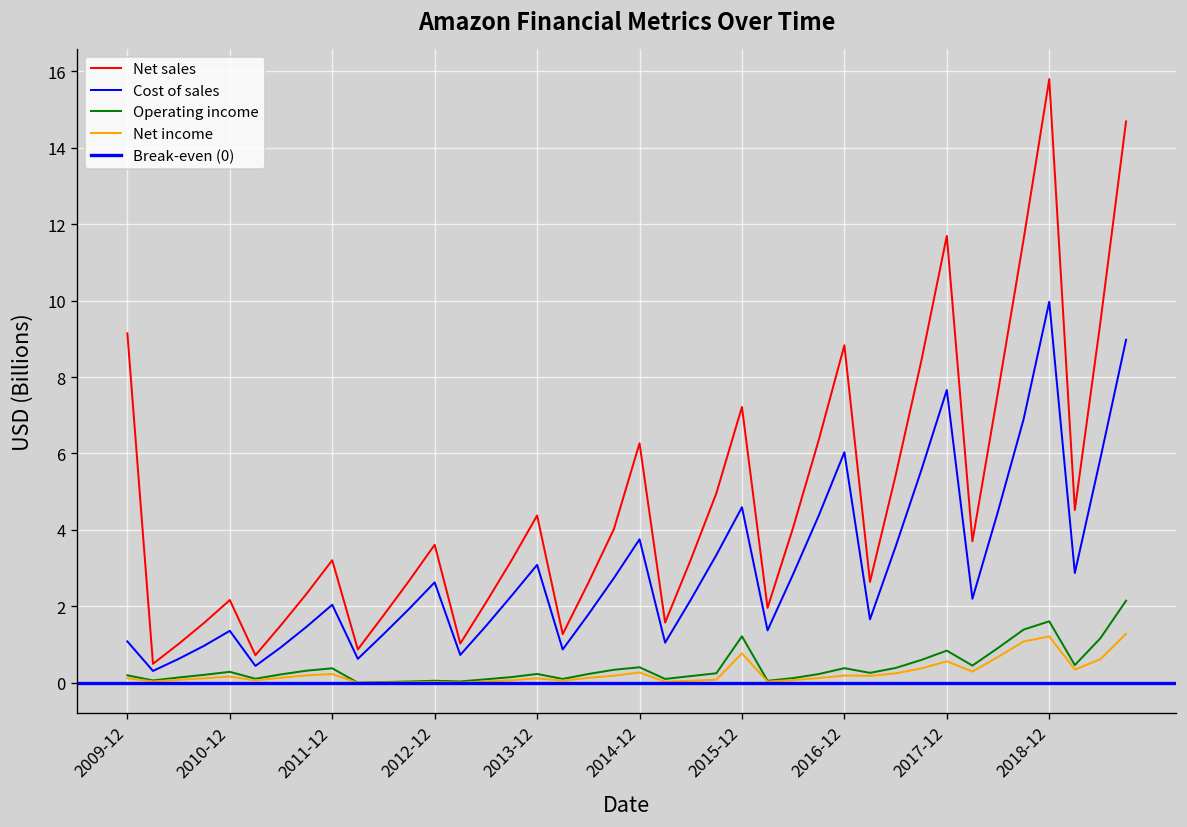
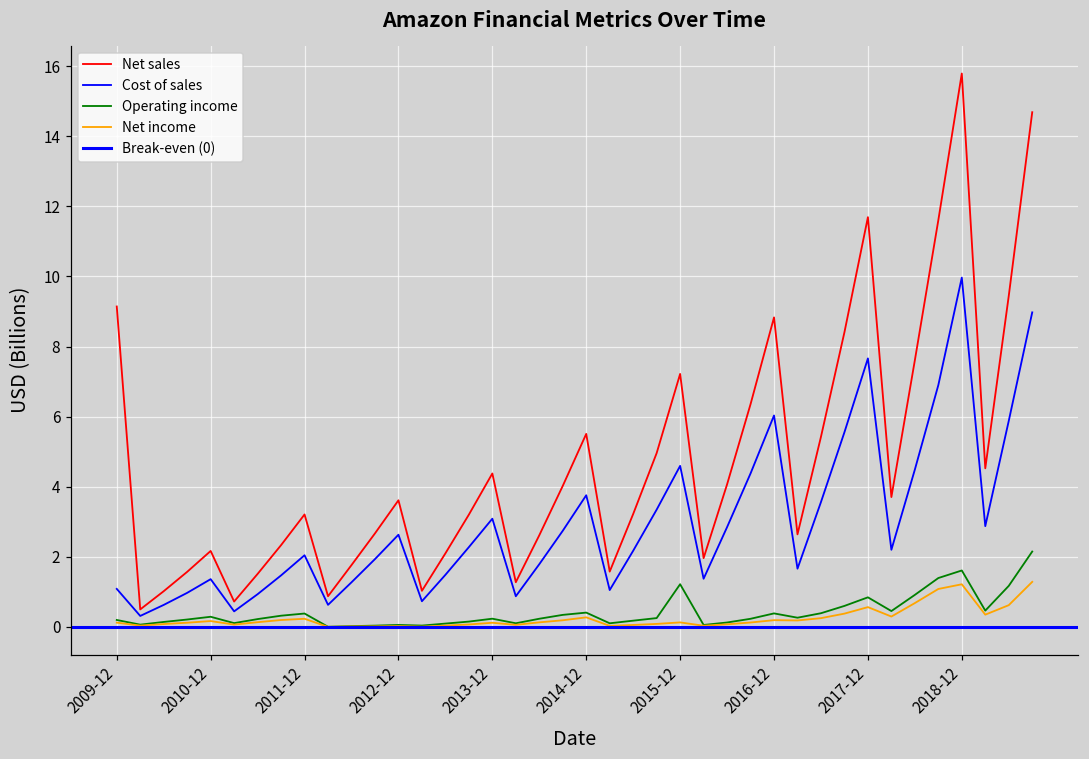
  {
    "Net sales": {
      "2009-12": 9.1,
      "2010-12": 2.2,
      "2011-12": 3.2,
      "2012-12": 3.6,
      "2013-12": 4.4,
-     "2014-12": 6.3,
+     "2014-12": 5.5,
      "2015-12": 7.2,
      "2016-12": 8.8,
      "2017-12": 11.7,
      "2018-12": 15.8
    },
    "Cost of sales": {
      "2009-12": 1.1,
      "2010-12": 1.4,
      "2011-12": 2.0,
      "2012-12": 2.6,
      "2013-12": 3.1,
      "2014-12": 3.8,
      "2015-12": 4.6,
      "2016-12": 6.0,
      "2017-12": 7.7,
      "2018-12": 10.0
    },
    "Operating income": {
      "2010-12": 0.3,
      "2011-12": 0.4,
      "2013-12": 0.2,
      "2014-12": 0.4,
      "2015-12": 1.2,
      "2016-12": 0.4,
      "2017-12": 0.8,
      "2018-12": 1.6
    },
    "Net income": {
      "2010-12": 0.2,
      "2011-12": 0.2,
      "2013-12": 0.1,
      "2014-12": 0.3,
-     "2015-12": 0.8,
+     "2015-12": 0.1,
      "2016-12": 0.2,
      "2017-12": 0.6,
      "2018-12": 1.2
    }
  }
